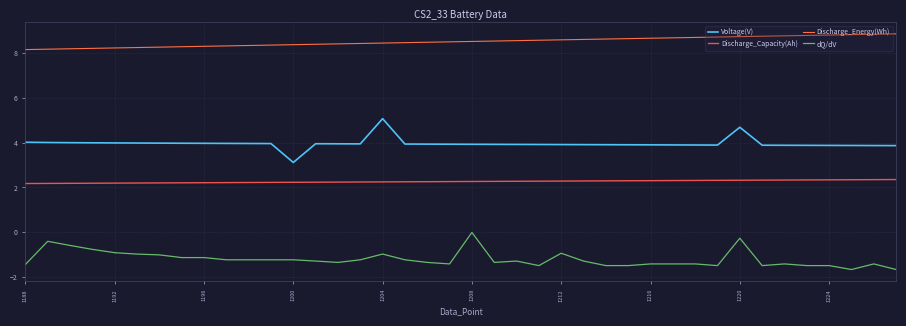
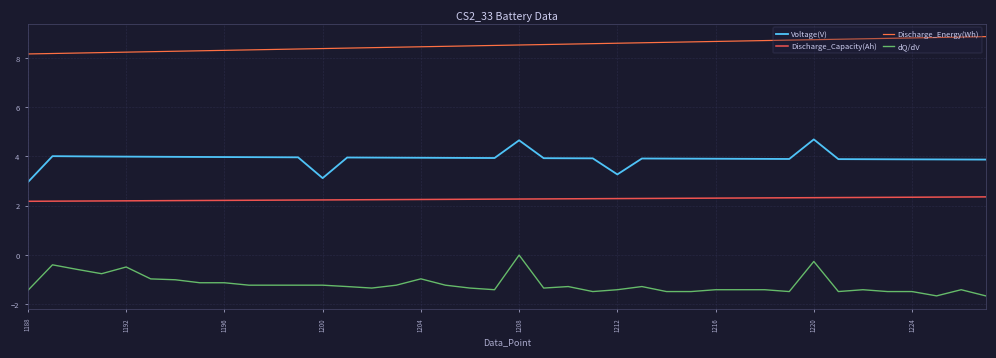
  {
    "Voltage(V)": {
-     "1188": 4.0,
+     "1188": 3.0,
      "1192": 4.0,
      "1196": 4.0,
      "1200": 3.1,
-     "1204": 5.1,
-     "1208": 3.9,
-     "1212": 3.9,
+     "1204": 3.9,
+     "1208": 4.7,
+     "1212": 3.3,
      "1216": 3.9,
      "1220": 4.7,
      "1224": 3.9
    },
    "dQ/dV": {
      "1188": -1.4,
-     "1192": -0.9,
+     "1192": -0.5,
      "1196": -1.1,
      "1200": -1.2,
      "1204": -1.0,
      "1208": 0.0,
-     "1212": -0.9,
+     "1212": -1.4,
      "1216": -1.4,
      "1220": -0.3,
      "1224": -1.5
    }
  }
